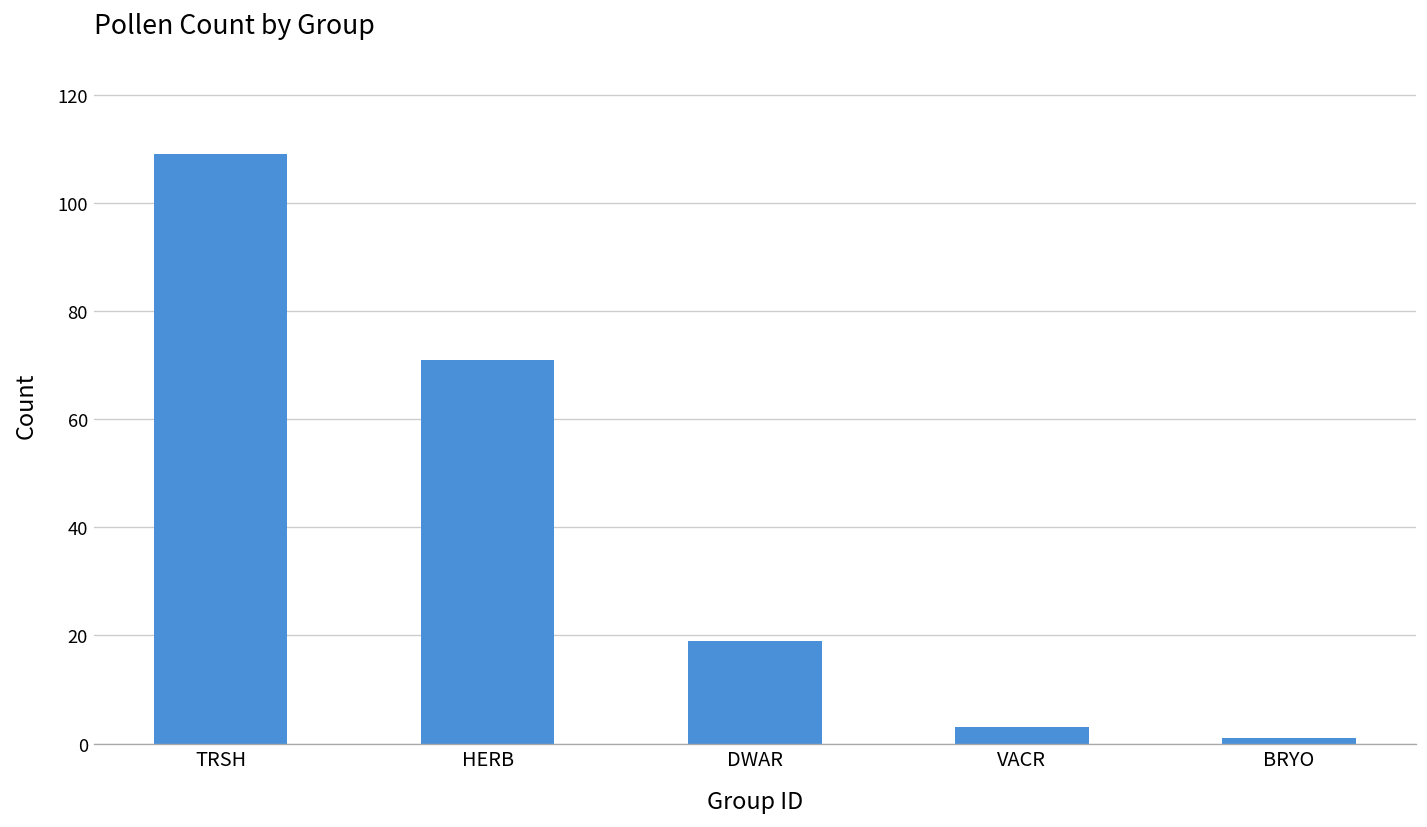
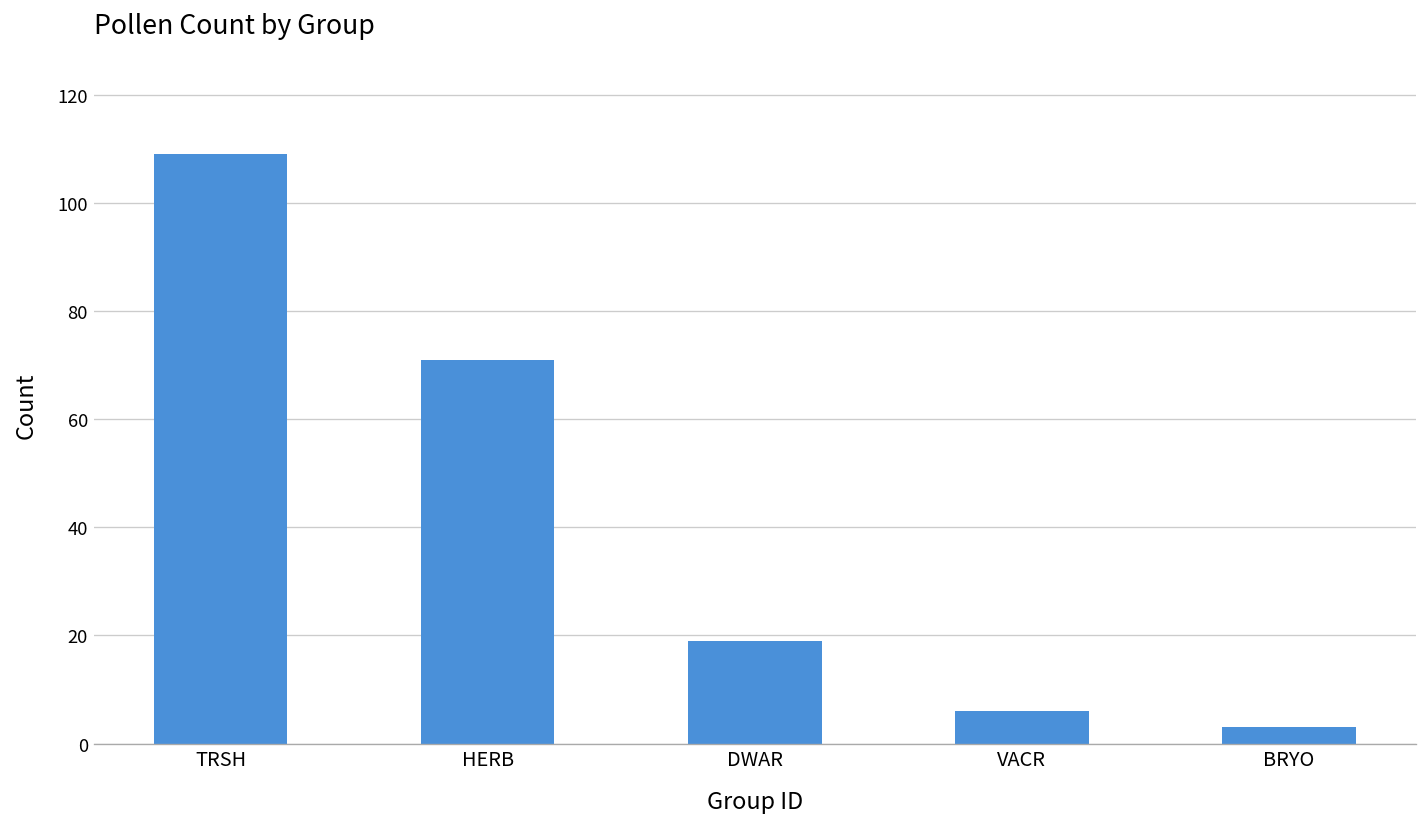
  {
    "TRSH": 109,
    "HERB": 71,
    "DWAR": 19,
-   "VACR": 3,
-   "BRYO": 1
+   "VACR": 6,
+   "BRYO": 3
  }
